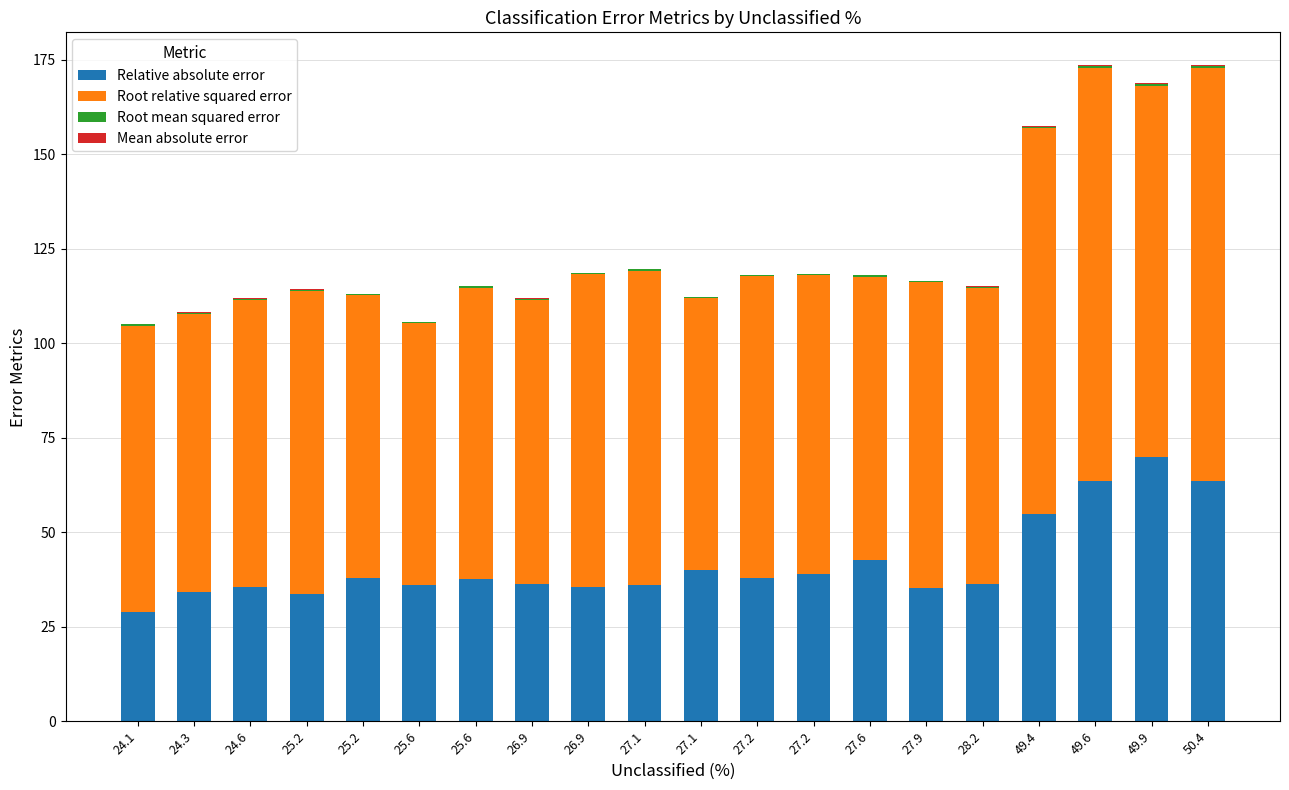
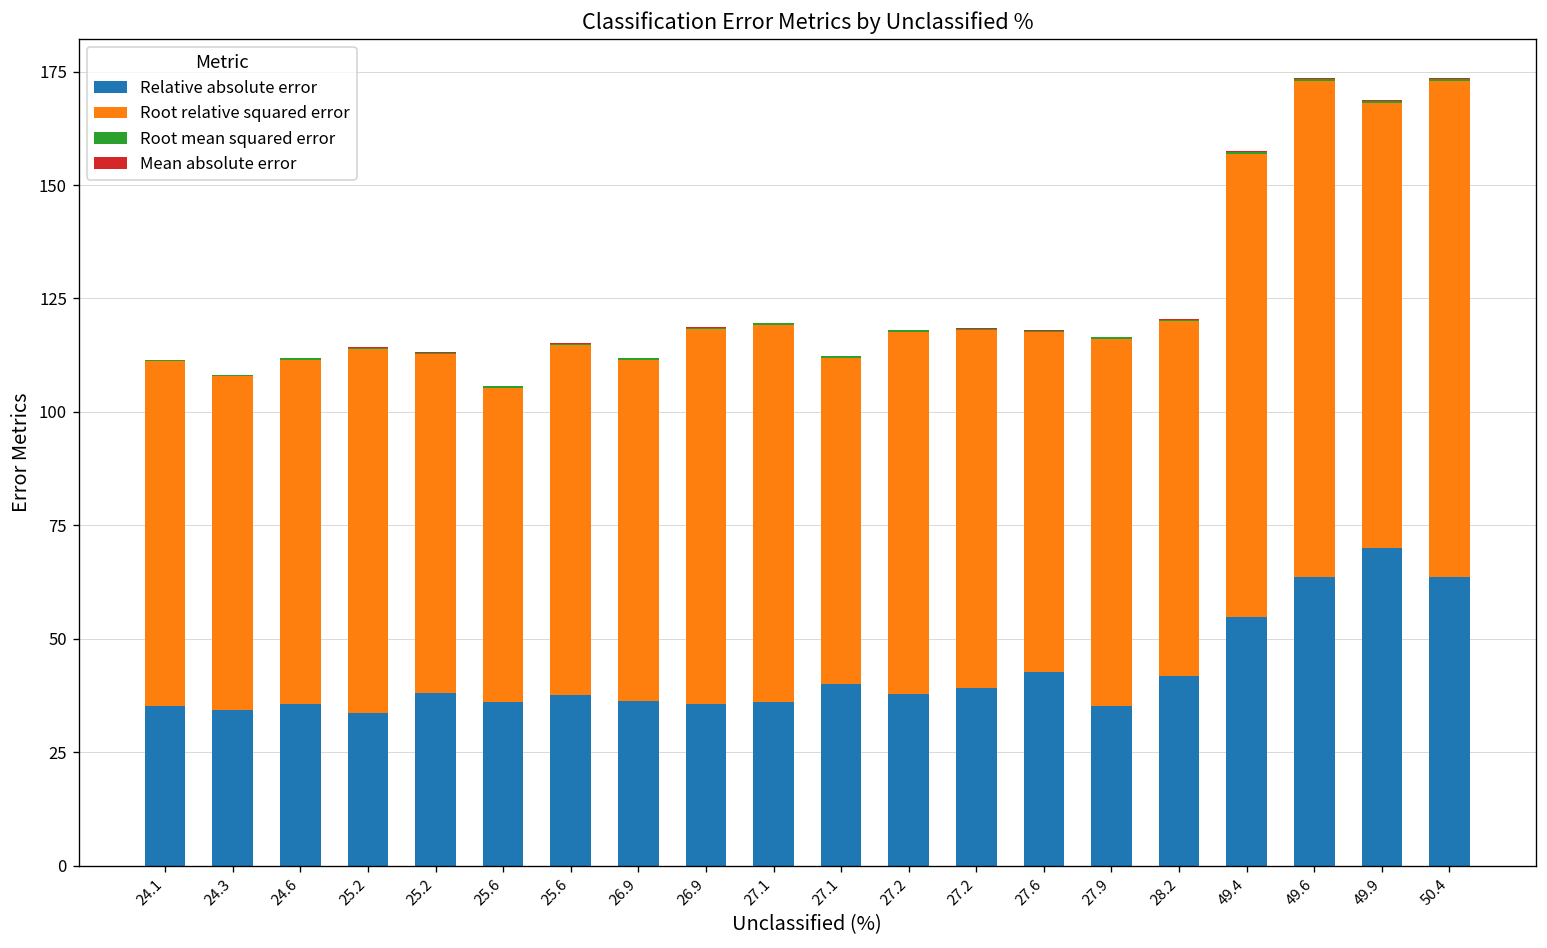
  {
    "Relative absolute error": {
-     "24.1": 29,
+     "24.1": 35,
      "24.3": 34,
      "24.6": 36,
      "27.6": 43,
      "27.9": 35,
-     "28.2": 36,
+     "28.2": 42,
      "49.4": 55,
      "49.6": 64,
      "49.9": 70,
      "50.4": 64
    },
    "Root relative squared error": {
      "24.1": 76,
      "24.3": 74,
      "24.6": 76,
      "27.6": 75,
      "27.9": 81,
      "28.2": 78,
      "49.4": 102,
      "49.6": 109,
      "49.9": 98,
      "50.4": 109
    }
  }
